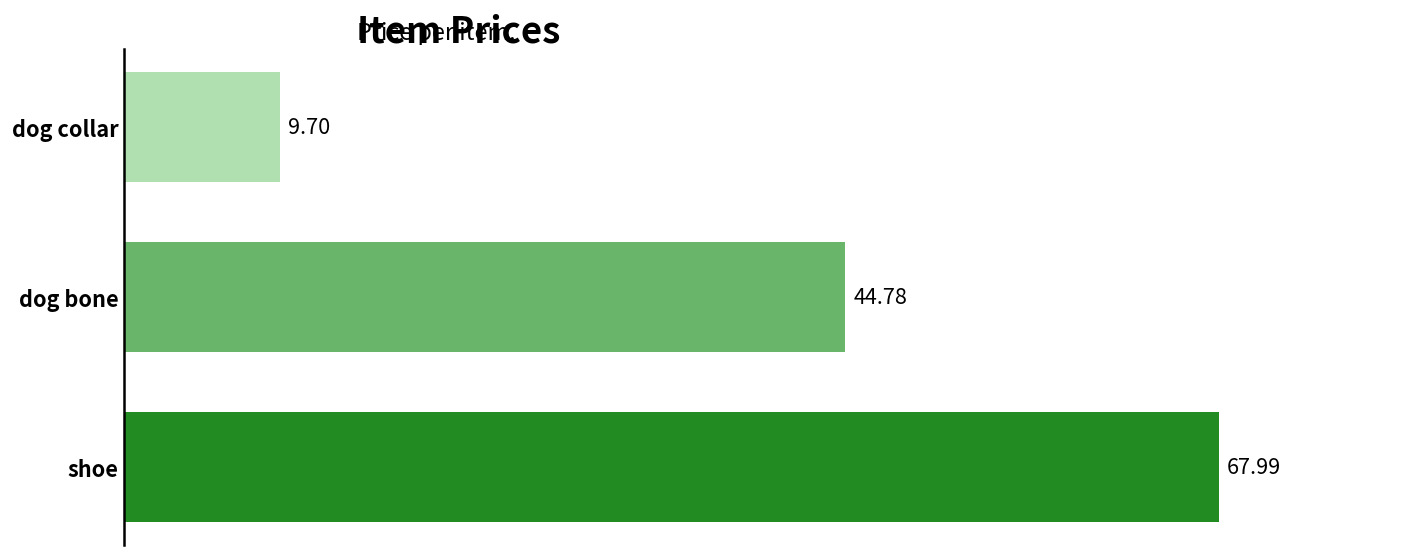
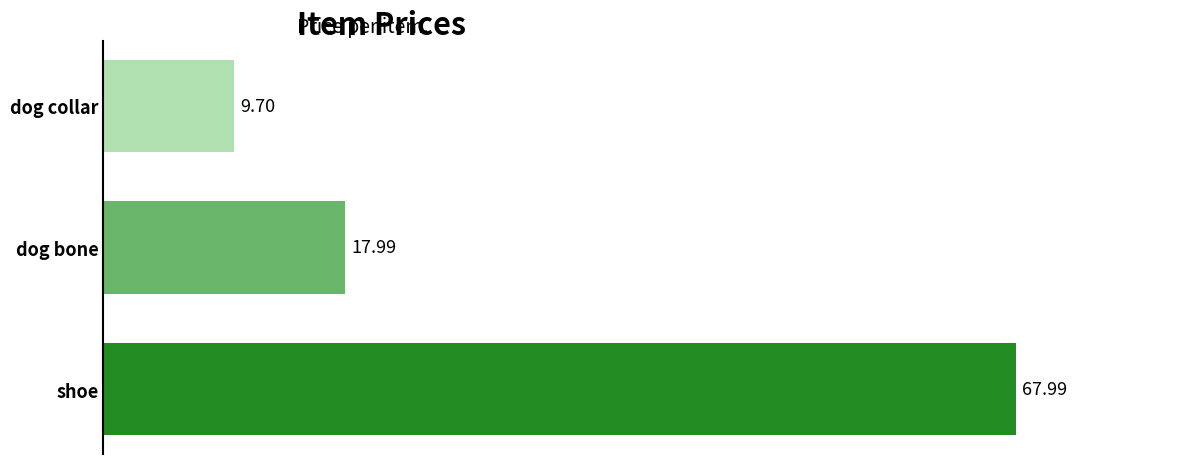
  {
    "dog collar": 9.70,
-   "dog bone": 44.78,
+   "dog bone": 17.99,
    "shoe": 67.99
  }
